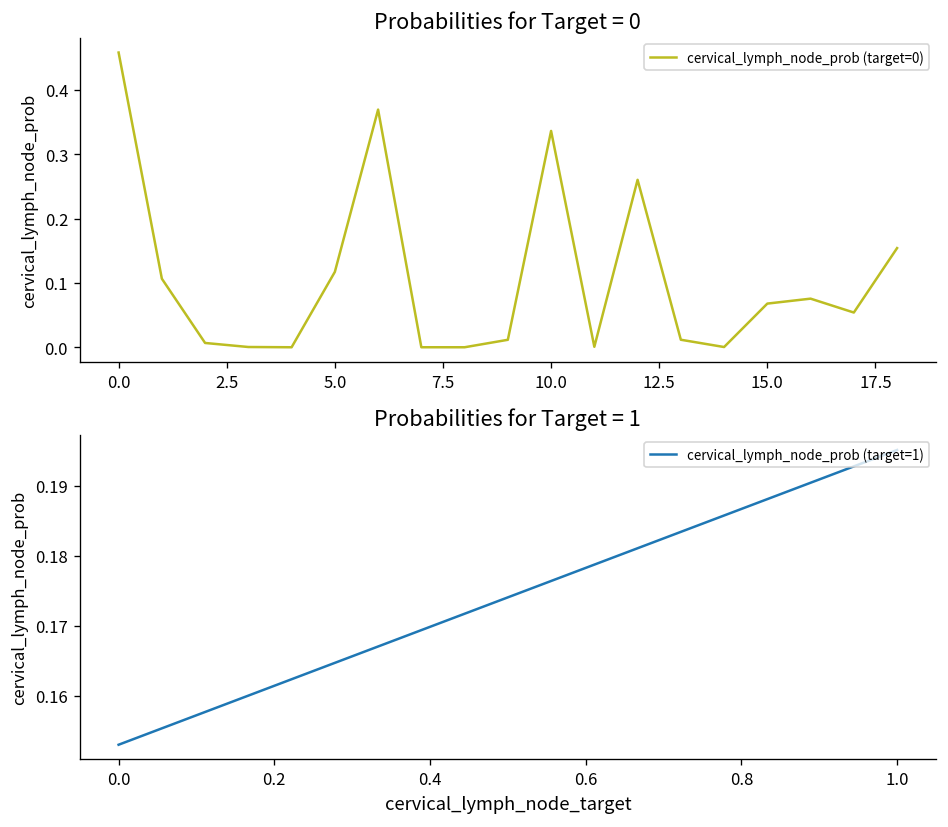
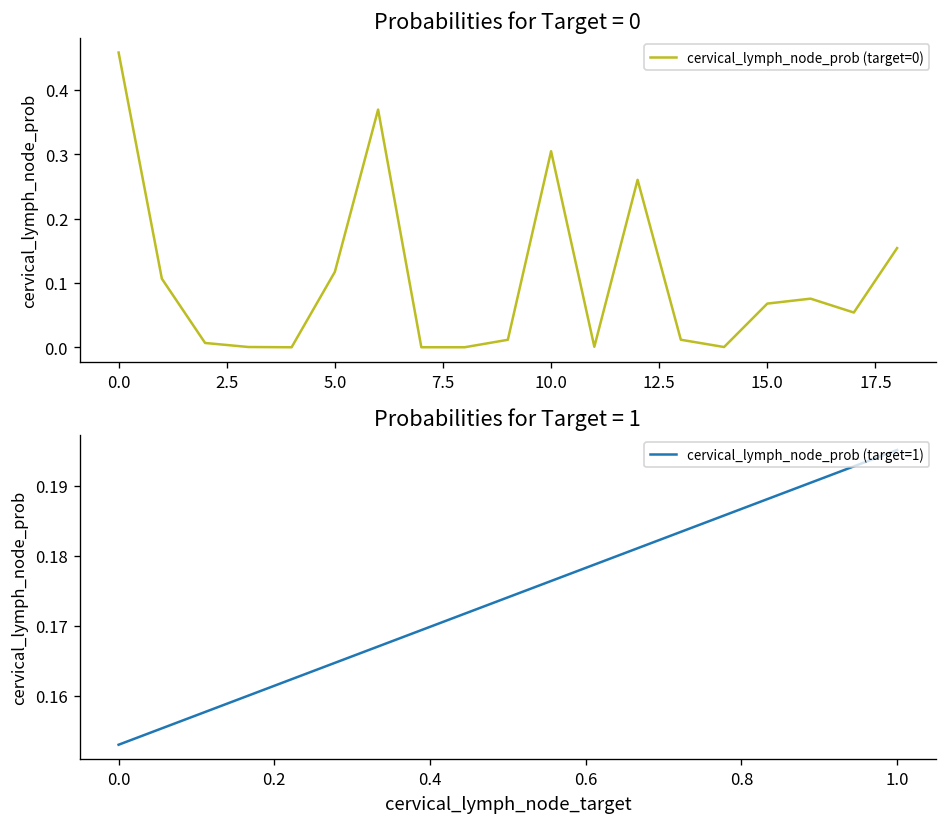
  {
    "Probabilities for Target = 0": {
      "0.0": 0.46,
      "5.0": 0.12,
-     "10.0": 0.34,
+     "10.0": 0.30,
      "15.0": 0.07
    },
    "Probabilities for Target = 1": {
      "0.0": 0.153
    }
  }
